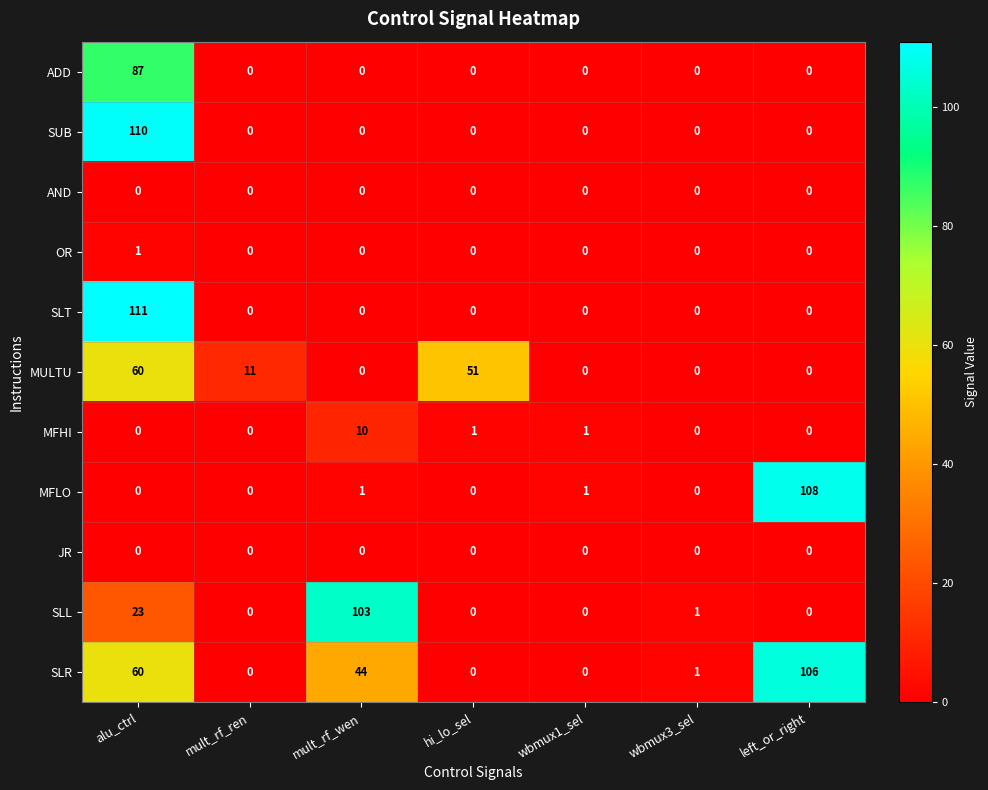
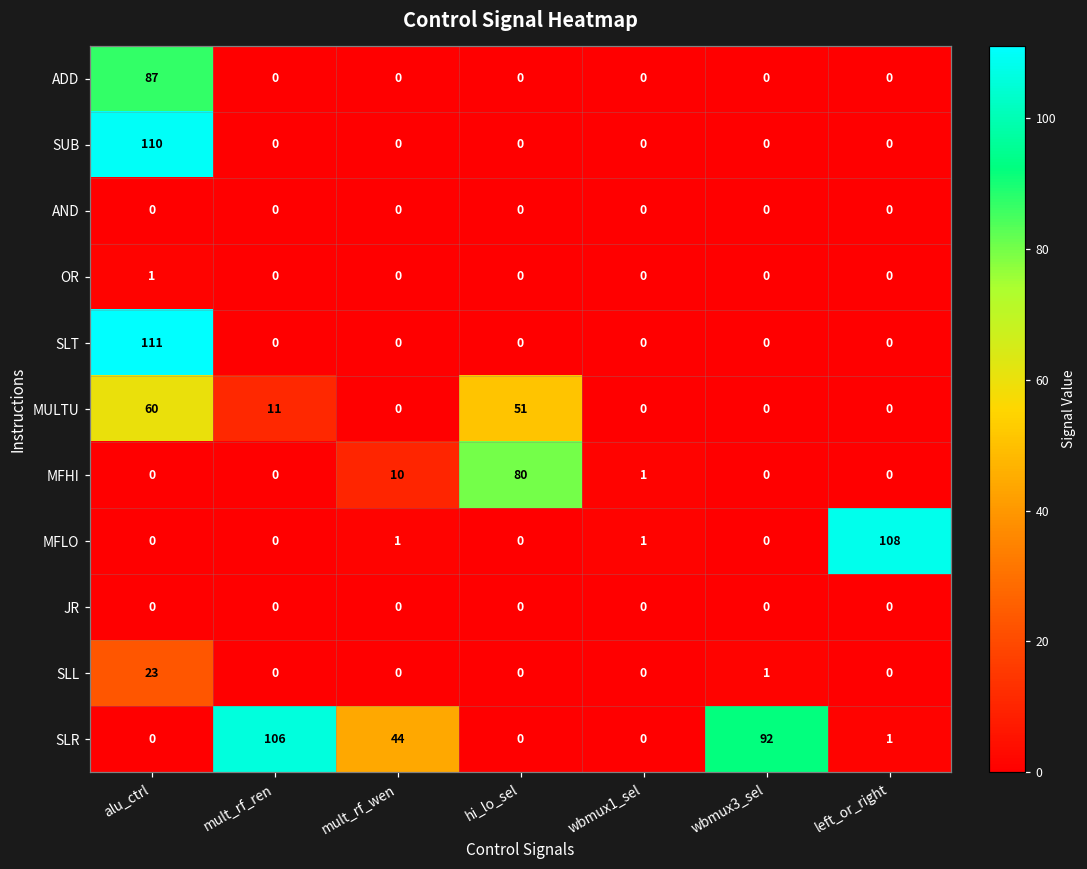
  {
    "ADD": {
      "alu_ctrl": 87,
      "mult_rf_ren": 0,
      "mult_rf_wen": 0,
      "hi_lo_sel": 0,
      "wbmux1_sel": 0,
      "wbmux3_sel": 0,
      "left_or_right": 0
    },
    "SUB": {
      "alu_ctrl": 110,
      "mult_rf_ren": 0,
      "mult_rf_wen": 0,
      "hi_lo_sel": 0,
      "wbmux1_sel": 0,
      "wbmux3_sel": 0,
      "left_or_right": 0
    },
    "AND": {
      "alu_ctrl": 0,
      "mult_rf_ren": 0,
      "mult_rf_wen": 0,
      "hi_lo_sel": 0,
      "wbmux1_sel": 0,
      "wbmux3_sel": 0,
      "left_or_right": 0
    },
    "OR": {
      "alu_ctrl": 1,
      "mult_rf_ren": 0,
      "mult_rf_wen": 0,
      "hi_lo_sel": 0,
      "wbmux1_sel": 0,
      "wbmux3_sel": 0,
      "left_or_right": 0
    },
    "SLT": {
      "alu_ctrl": 111,
      "mult_rf_ren": 0,
      "mult_rf_wen": 0,
      "hi_lo_sel": 0,
      "wbmux1_sel": 0,
      "wbmux3_sel": 0,
      "left_or_right": 0
    },
    "MULTU": {
      "alu_ctrl": 60,
      "mult_rf_ren": 11,
      "mult_rf_wen": 0,
      "hi_lo_sel": 51,
      "wbmux1_sel": 0,
      "wbmux3_sel": 0,
      "left_or_right": 0
    },
    "MFHI": {
      "alu_ctrl": 0,
      "mult_rf_ren": 0,
      "mult_rf_wen": 10,
-     "hi_lo_sel": 1,
+     "hi_lo_sel": 80,
      "wbmux1_sel": 1,
      "wbmux3_sel": 0,
      "left_or_right": 0
    },
    "MFLO": {
      "alu_ctrl": 0,
      "mult_rf_ren": 0,
      "mult_rf_wen": 1,
      "hi_lo_sel": 0,
      "wbmux1_sel": 1,
      "wbmux3_sel": 0,
      "left_or_right": 108
    },
    "JR": {
      "alu_ctrl": 0,
      "mult_rf_ren": 0,
      "mult_rf_wen": 0,
      "hi_lo_sel": 0,
      "wbmux1_sel": 0,
      "wbmux3_sel": 0,
      "left_or_right": 0
    },
    "SLL": {
      "alu_ctrl": 23,
      "mult_rf_ren": 0,
-     "mult_rf_wen": 103,
+     "mult_rf_wen": 0,
      "hi_lo_sel": 0,
      "wbmux1_sel": 0,
      "wbmux3_sel": 1,
      "left_or_right": 0
    },
    "SLR": {
-     "alu_ctrl": 60,
-     "mult_rf_ren": 0,
+     "alu_ctrl": 0,
+     "mult_rf_ren": 106,
      "mult_rf_wen": 44,
      "hi_lo_sel": 0,
      "wbmux1_sel": 0,
-     "wbmux3_sel": 1,
-     "left_or_right": 106
+     "wbmux3_sel": 92,
+     "left_or_right": 1
    }
  }
